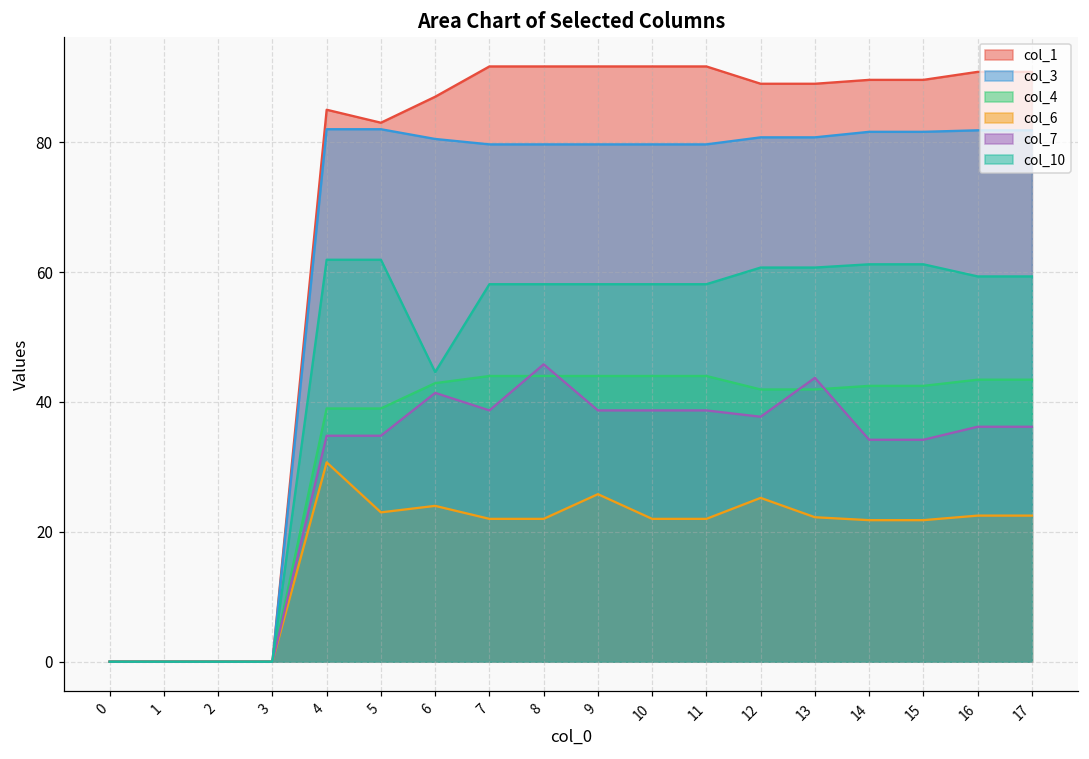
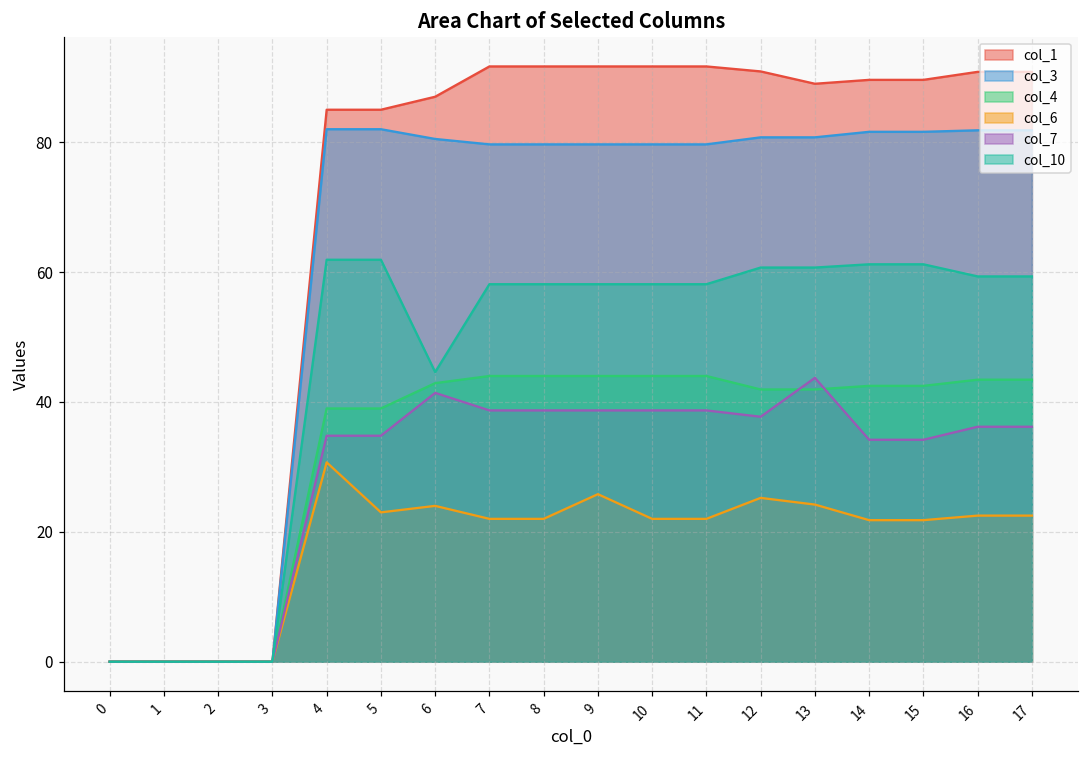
  {
    "col_1": {
      "4": 85,
-     "5": 83,
+     "5": 85,
      "6": 87,
      "7": 92,
      "8": 92,
      "9": 92,
      "10": 92,
      "11": 92,
-     "12": 89,
+     "12": 91,
      "13": 89,
      "14": 90,
      "15": 90,
      "16": 91
    },
    "col_6": {
      "4": 31,
      "5": 23,
      "6": 24,
      "7": 22,
      "8": 22,
      "9": 26,
      "10": 22,
      "11": 22,
      "12": 25,
-     "13": 22,
+     "13": 24,
      "14": 22,
      "15": 22,
      "16": 23,
      "17": 23
    },
    "col_7": {
      "4": 35,
      "5": 35,
      "6": 41,
      "7": 39,
-     "8": 46,
+     "8": 39,
      "9": 39,
      "10": 39,
      "11": 39,
      "12": 38,
      "13": 44,
      "14": 34,
      "15": 34,
      "16": 36,
      "17": 36
    }
  }
